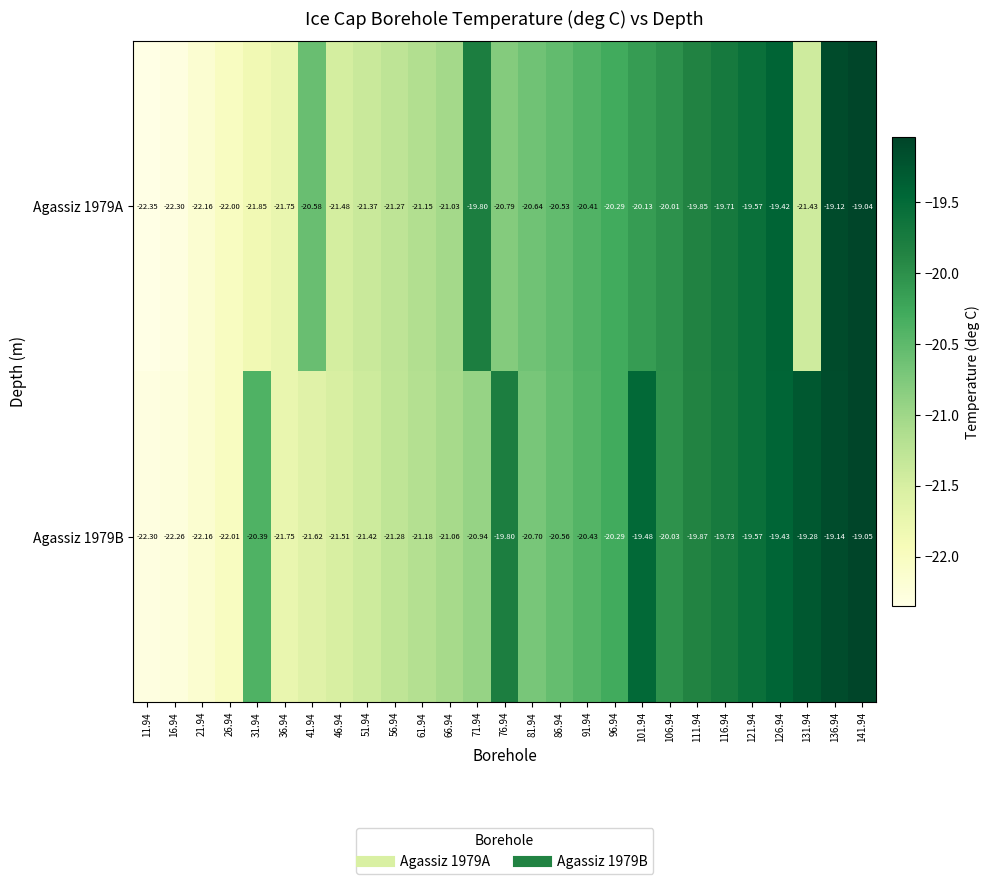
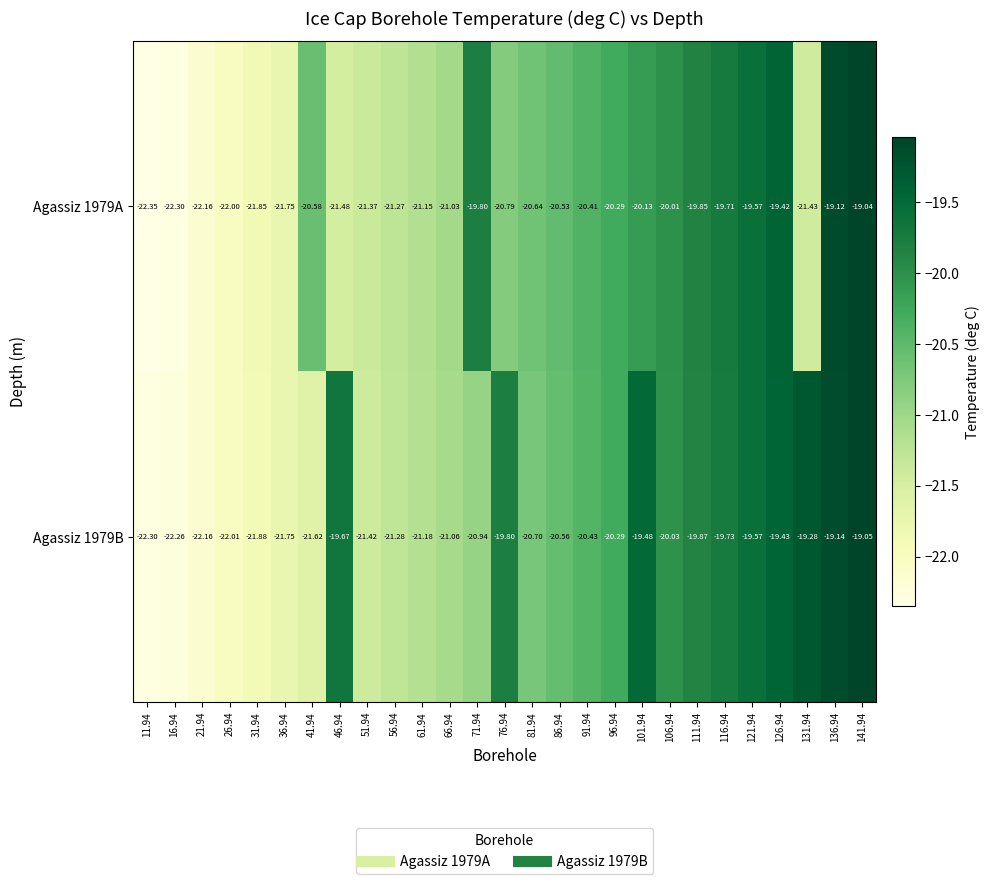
  {
    "Agassiz 1979A": {
      "11.94": -22.35,
      "16.94": -22.30,
      "21.94": -22.16,
      "26.94": -22.00,
      "31.94": -21.85,
      "36.94": -21.75,
      "41.94": -20.58,
      "46.94": -21.48,
      "51.94": -21.37,
      "56.94": -21.27,
      "61.94": -21.15,
      "66.94": -21.03,
      "71.94": -19.80,
      "76.94": -20.79,
      "81.94": -20.64,
      "86.94": -20.53,
      "91.94": -20.41,
      "96.94": -20.29,
      "101.94": -20.13,
      "106.94": -20.01,
      "111.94": -19.85,
      "116.94": -19.71,
      "121.94": -19.57,
      "126.94": -19.42,
      "131.94": -21.43,
      "136.94": -19.12,
      "141.94": -19.04
    },
    "Agassiz 1979B": {
      "11.94": -22.30,
      "16.94": -22.26,
      "21.94": -22.16,
      "26.94": -22.01,
-     "31.94": -20.39,
+     "31.94": -21.88,
      "36.94": -21.75,
      "41.94": -21.62,
-     "46.94": -21.51,
+     "46.94": -19.67,
      "51.94": -21.42,
      "56.94": -21.28,
      "61.94": -21.18,
      "66.94": -21.06,
      "71.94": -20.94,
      "76.94": -19.80,
      "81.94": -20.70,
      "86.94": -20.56,
      "91.94": -20.43,
      "96.94": -20.29,
      "101.94": -19.48,
      "106.94": -20.03,
      "111.94": -19.87,
      "116.94": -19.73,
      "121.94": -19.57,
      "126.94": -19.43,
      "131.94": -19.28,
      "136.94": -19.14,
      "141.94": -19.05
    }
  }
